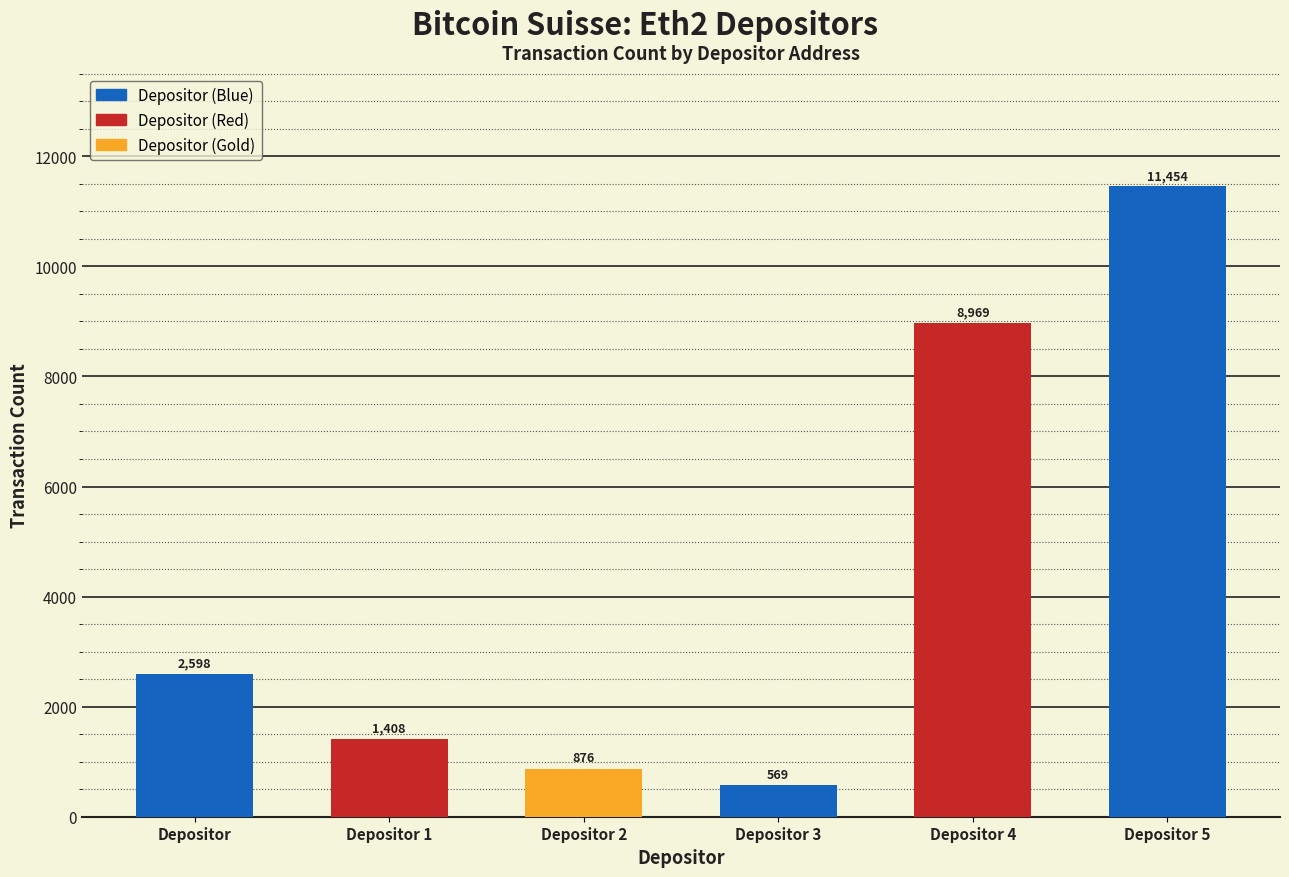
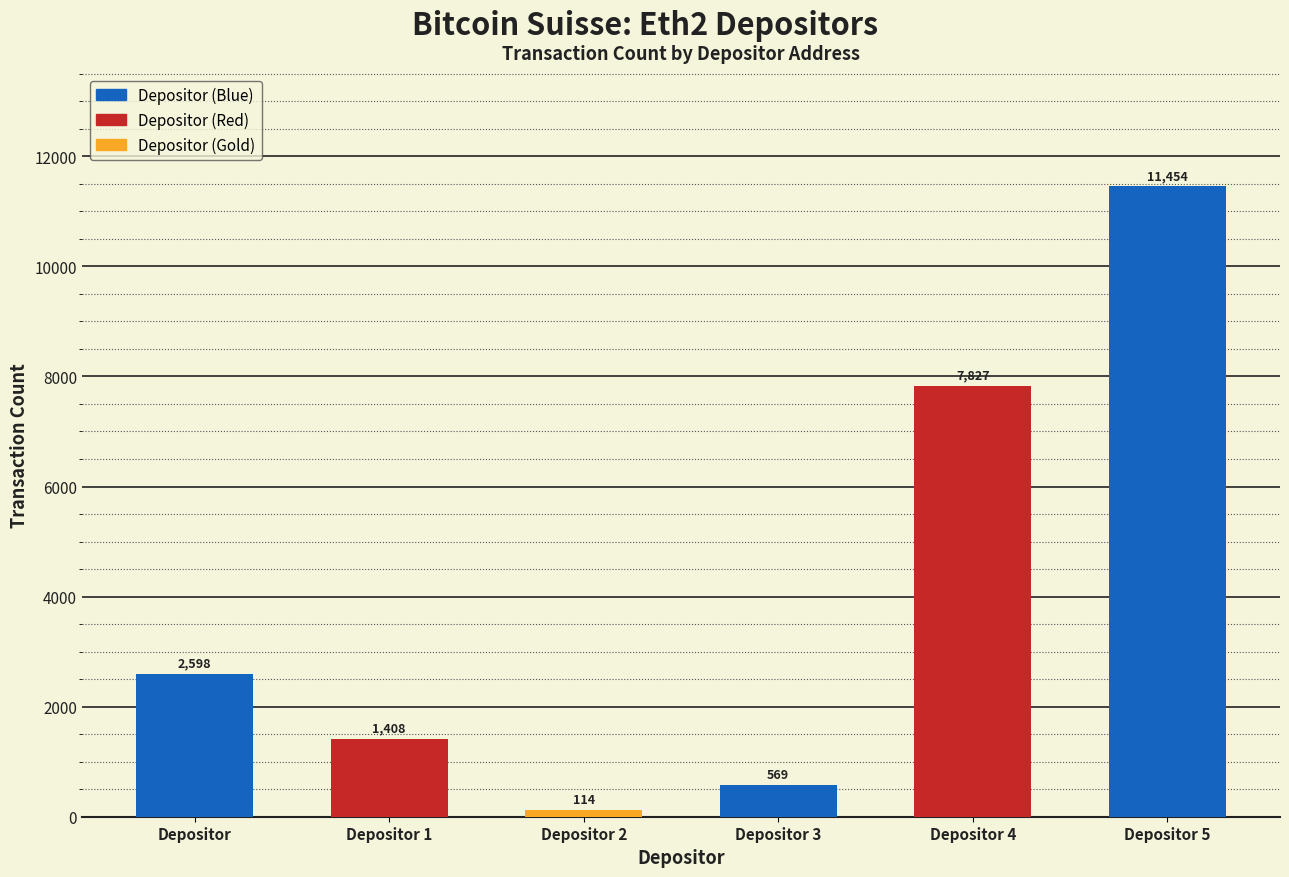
  {
    "Depositor": "2,598",
    "Depositor 1": "1,408",
-   "Depositor 2": "876",
+   "Depositor 2": "114",
    "Depositor 3": "569",
-   "Depositor 4": "8,969",
+   "Depositor 4": "7,827",
    "Depositor 5": "11,454"
  }
